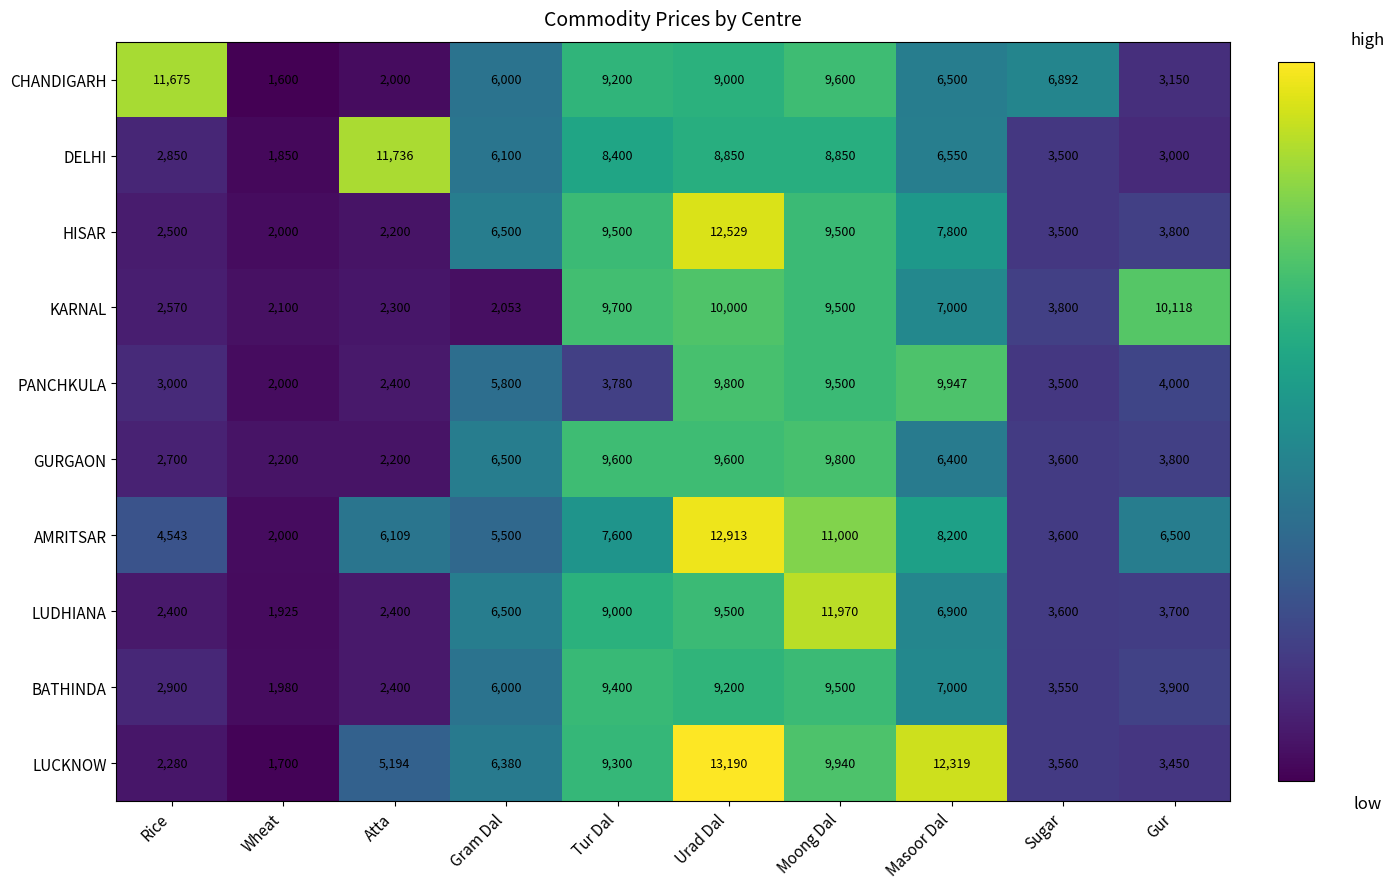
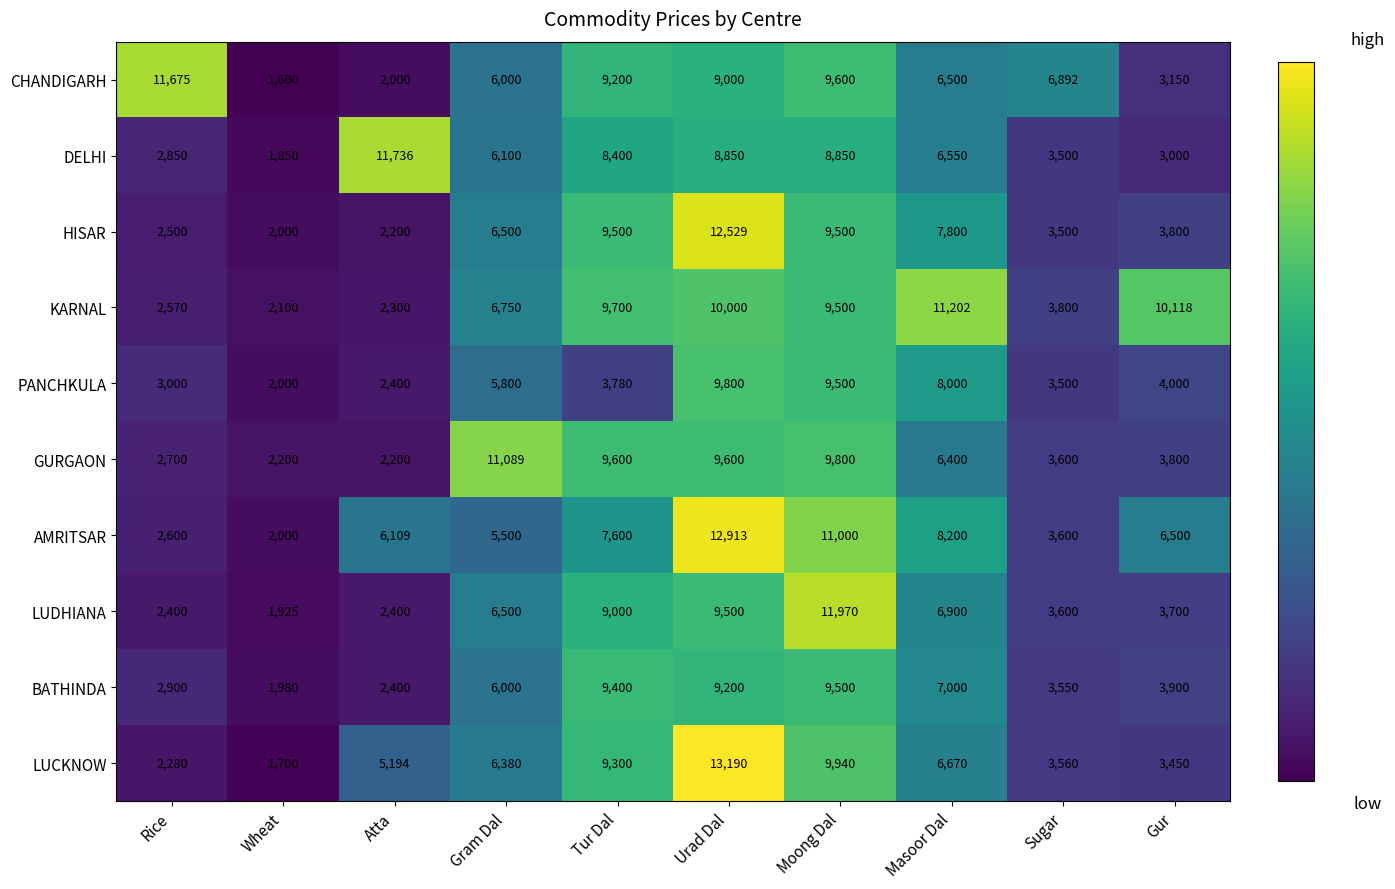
  {
    "CHANDIGARH": {
      "Rice": "11,675",
      "Wheat": "1,600",
      "Atta": "2,000",
      "Gram Dal": "6,000",
      "Tur Dal": "9,200",
      "Urad Dal": "9,000",
      "Moong Dal": "9,600",
      "Masoor Dal": "6,500",
      "Sugar": "6,892",
      "Gur": "3,150"
    },
    "DELHI": {
      "Rice": "2,850",
      "Wheat": "1,850",
      "Atta": "11,736",
      "Gram Dal": "6,100",
      "Tur Dal": "8,400",
      "Urad Dal": "8,850",
      "Moong Dal": "8,850",
      "Masoor Dal": "6,550",
      "Sugar": "3,500",
      "Gur": "3,000"
    },
    "HISAR": {
      "Rice": "2,500",
      "Wheat": "2,000",
      "Atta": "2,200",
      "Gram Dal": "6,500",
      "Tur Dal": "9,500",
      "Urad Dal": "12,529",
      "Moong Dal": "9,500",
      "Masoor Dal": "7,800",
      "Sugar": "3,500",
      "Gur": "3,800"
    },
    "KARNAL": {
      "Rice": "2,570",
      "Wheat": "2,100",
      "Atta": "2,300",
-     "Gram Dal": "2,053",
+     "Gram Dal": "6,750",
      "Tur Dal": "9,700",
      "Urad Dal": "10,000",
      "Moong Dal": "9,500",
-     "Masoor Dal": "7,000",
+     "Masoor Dal": "11,202",
      "Sugar": "3,800",
      "Gur": "10,118"
    },
    "PANCHKULA": {
      "Rice": "3,000",
      "Wheat": "2,000",
      "Atta": "2,400",
      "Gram Dal": "5,800",
      "Tur Dal": "3,780",
      "Urad Dal": "9,800",
      "Moong Dal": "9,500",
-     "Masoor Dal": "9,947",
+     "Masoor Dal": "8,000",
      "Sugar": "3,500",
      "Gur": "4,000"
    },
    "GURGAON": {
      "Rice": "2,700",
      "Wheat": "2,200",
      "Atta": "2,200",
-     "Gram Dal": "6,500",
+     "Gram Dal": "11,089",
      "Tur Dal": "9,600",
      "Urad Dal": "9,600",
      "Moong Dal": "9,800",
      "Masoor Dal": "6,400",
      "Sugar": "3,600",
      "Gur": "3,800"
    },
    "AMRITSAR": {
-     "Rice": "4,543",
+     "Rice": "2,600",
      "Wheat": "2,000",
      "Atta": "6,109",
      "Gram Dal": "5,500",
      "Tur Dal": "7,600",
      "Urad Dal": "12,913",
      "Moong Dal": "11,000",
      "Masoor Dal": "8,200",
      "Sugar": "3,600",
      "Gur": "6,500"
    },
    "LUDHIANA": {
      "Rice": "2,400",
      "Wheat": "1,925",
      "Atta": "2,400",
      "Gram Dal": "6,500",
      "Tur Dal": "9,000",
      "Urad Dal": "9,500",
      "Moong Dal": "11,970",
      "Masoor Dal": "6,900",
      "Sugar": "3,600",
      "Gur": "3,700"
    },
    "BATHINDA": {
      "Rice": "2,900",
      "Wheat": "1,980",
      "Atta": "2,400",
      "Gram Dal": "6,000",
      "Tur Dal": "9,400",
      "Urad Dal": "9,200",
      "Moong Dal": "9,500",
      "Masoor Dal": "7,000",
      "Sugar": "3,550",
      "Gur": "3,900"
    },
    "LUCKNOW": {
      "Rice": "2,280",
      "Wheat": "1,700",
      "Atta": "5,194",
      "Gram Dal": "6,380",
      "Tur Dal": "9,300",
      "Urad Dal": "13,190",
      "Moong Dal": "9,940",
-     "Masoor Dal": "12,319",
+     "Masoor Dal": "6,670",
      "Sugar": "3,560",
      "Gur": "3,450"
    }
  }
